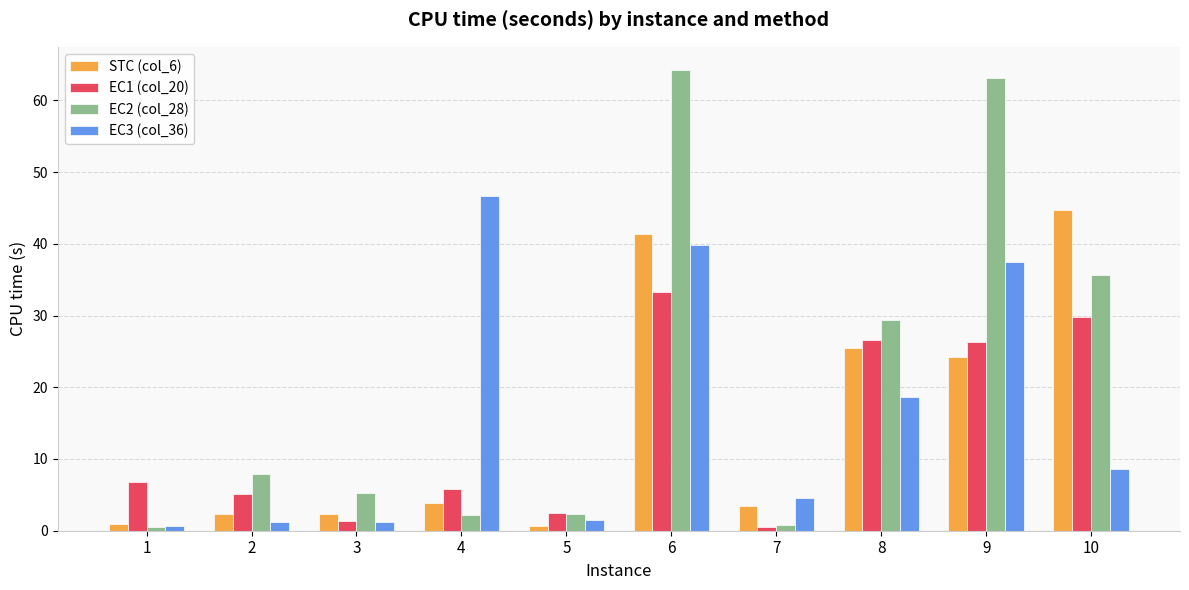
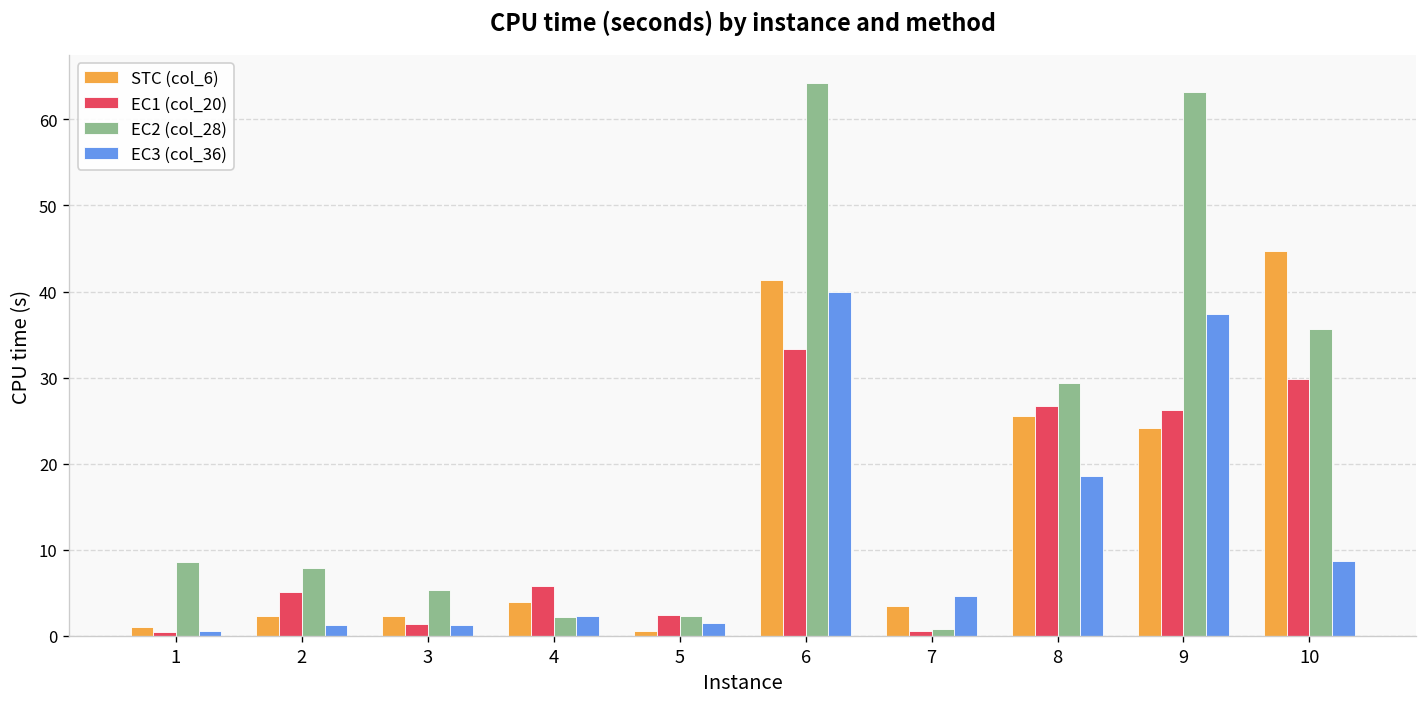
  {
    "STC (col_6)": {
      "1": 1,
      "2": 2,
      "3": 2,
      "4": 4,
      "5": 1,
      "6": 41,
      "7": 3,
      "8": 26,
      "9": 24,
      "10": 45
    },
    "EC1 (col_20)": {
-     "1": 7,
+     "1": 0,
      "2": 5,
      "3": 1,
      "4": 6,
      "5": 2,
      "6": 33,
      "7": 1,
      "8": 27,
      "9": 26,
      "10": 30
    },
    "EC2 (col_28)": {
-     "1": 0,
+     "1": 9,
      "2": 8,
      "3": 5,
      "4": 2,
      "5": 2,
      "6": 64,
      "7": 1,
      "8": 29,
      "9": 63,
      "10": 36
    },
    "EC3 (col_36)": {
      "1": 1,
      "2": 1,
      "3": 1,
-     "4": 47,
+     "4": 2,
      "5": 1,
      "6": 40,
      "7": 5,
      "8": 19,
      "9": 37,
      "10": 9
    }
  }
